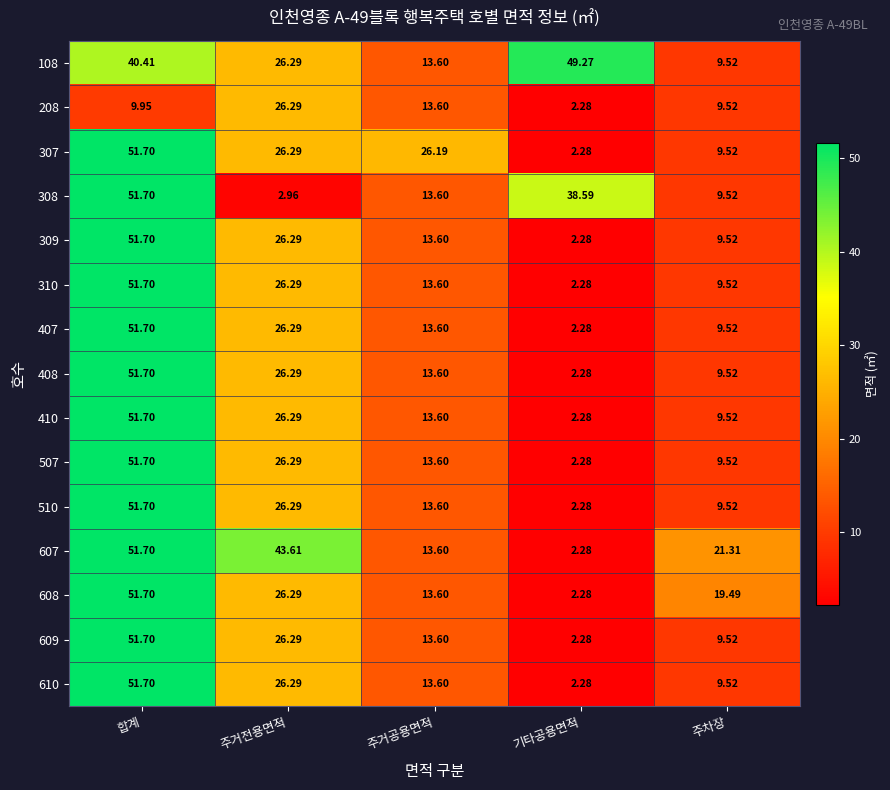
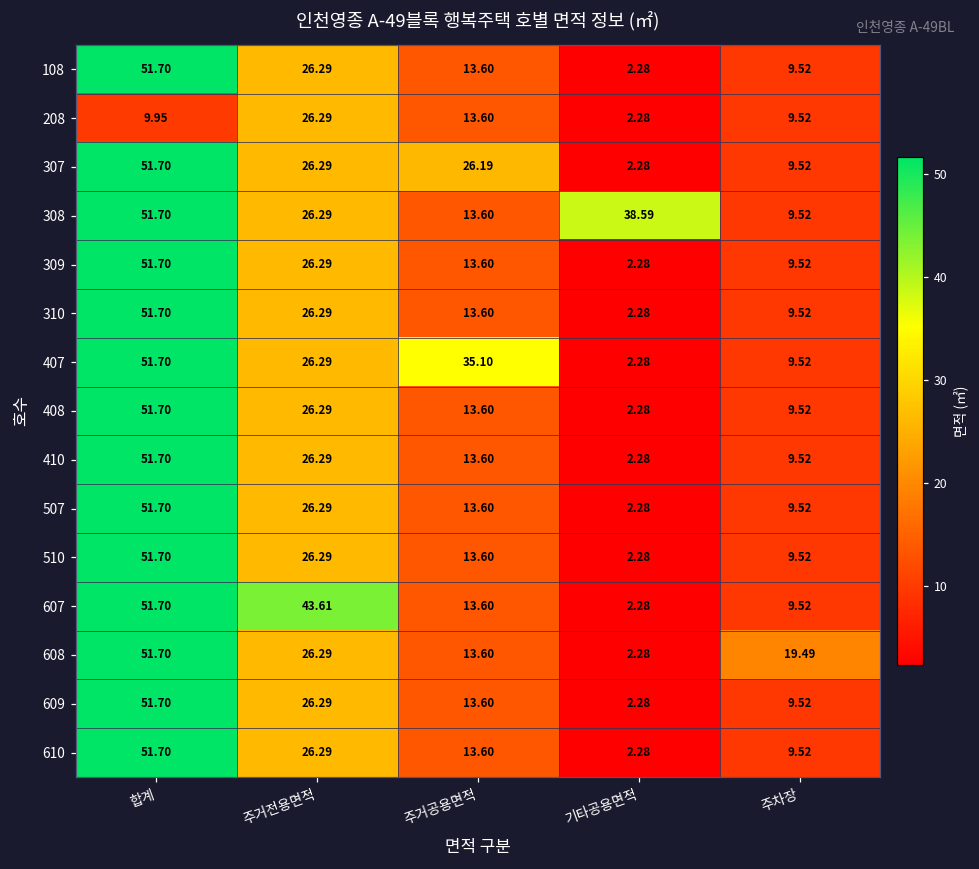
  {
    "108": {
-     "합계": 40.41,
+     "합계": 51.70,
      "주거전용면적": 26.29,
      "주거공용면적": 13.60,
-     "기타공용면적": 49.27,
+     "기타공용면적": 2.28,
      "주차장": 9.52
    },
    "208": {
      "합계": 9.95,
      "주거전용면적": 26.29,
      "주거공용면적": 13.60,
      "기타공용면적": 2.28,
      "주차장": 9.52
    },
    "307": {
      "합계": 51.70,
      "주거전용면적": 26.29,
      "주거공용면적": 26.19,
      "기타공용면적": 2.28,
      "주차장": 9.52
    },
    "308": {
      "합계": 51.70,
-     "주거전용면적": 2.96,
+     "주거전용면적": 26.29,
      "주거공용면적": 13.60,
      "기타공용면적": 38.59,
      "주차장": 9.52
    },
    "309": {
      "합계": 51.70,
      "주거전용면적": 26.29,
      "주거공용면적": 13.60,
      "기타공용면적": 2.28,
      "주차장": 9.52
    },
    "310": {
      "합계": 51.70,
      "주거전용면적": 26.29,
      "주거공용면적": 13.60,
      "기타공용면적": 2.28,
      "주차장": 9.52
    },
    "407": {
      "합계": 51.70,
      "주거전용면적": 26.29,
-     "주거공용면적": 13.60,
+     "주거공용면적": 35.10,
      "기타공용면적": 2.28,
      "주차장": 9.52
    },
    "408": {
      "합계": 51.70,
      "주거전용면적": 26.29,
      "주거공용면적": 13.60,
      "기타공용면적": 2.28,
      "주차장": 9.52
    },
    "410": {
      "합계": 51.70,
      "주거전용면적": 26.29,
      "주거공용면적": 13.60,
      "기타공용면적": 2.28,
      "주차장": 9.52
    },
    "507": {
      "합계": 51.70,
      "주거전용면적": 26.29,
      "주거공용면적": 13.60,
      "기타공용면적": 2.28,
      "주차장": 9.52
    },
    "510": {
      "합계": 51.70,
      "주거전용면적": 26.29,
      "주거공용면적": 13.60,
      "기타공용면적": 2.28,
      "주차장": 9.52
    },
    "607": {
      "합계": 51.70,
      "주거전용면적": 43.61,
      "주거공용면적": 13.60,
      "기타공용면적": 2.28,
-     "주차장": 21.31
+     "주차장": 9.52
    },
    "608": {
      "합계": 51.70,
      "주거전용면적": 26.29,
      "주거공용면적": 13.60,
      "기타공용면적": 2.28,
      "주차장": 19.49
    },
    "609": {
      "합계": 51.70,
      "주거전용면적": 26.29,
      "주거공용면적": 13.60,
      "기타공용면적": 2.28,
      "주차장": 9.52
    },
    "610": {
      "합계": 51.70,
      "주거전용면적": 26.29,
      "주거공용면적": 13.60,
      "기타공용면적": 2.28,
      "주차장": 9.52
    }
  }
